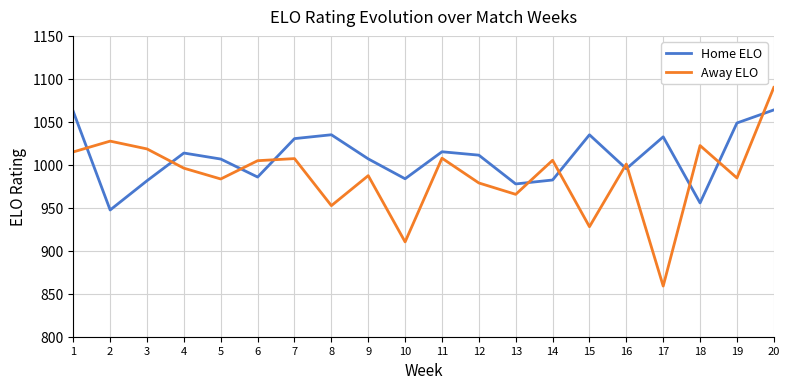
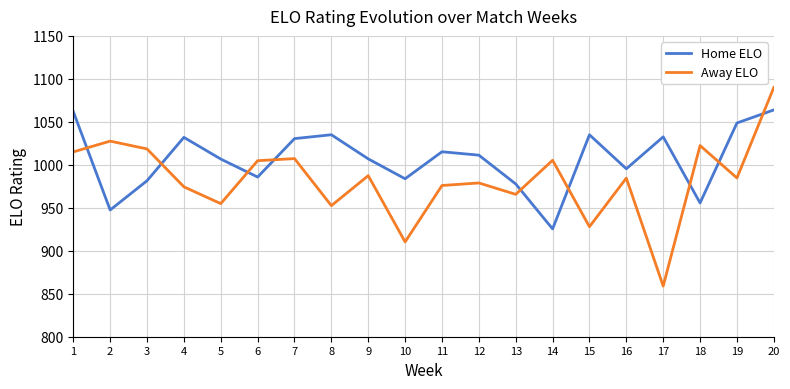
  {
    "Home ELO": {
      "1": 1060,
      "2": 950,
      "3": 980,
-     "4": 1010,
+     "4": 1030,
      "5": 1010,
      "6": 990,
      "7": 1030,
      "8": 1030,
      "9": 1010,
      "10": 980,
      "11": 1020,
      "12": 1010,
      "13": 980,
-     "14": 980,
+     "14": 930,
      "15": 1030,
      "16": 1000,
      "17": 1030,
      "18": 960,
      "19": 1050,
      "20": 1060
    },
    "Away ELO": {
      "1": 1020,
      "2": 1030,
      "3": 1020,
-     "4": 1000,
-     "5": 980,
+     "4": 970,
+     "5": 950,
      "6": 1000,
      "7": 1010,
      "8": 950,
      "9": 990,
      "10": 910,
-     "11": 1010,
+     "11": 980,
      "12": 980,
      "13": 970,
      "14": 1010,
      "15": 930,
-     "16": 1000,
+     "16": 980,
      "17": 860,
      "18": 1020,
      "19": 980,
      "20": 1090
    }
  }
